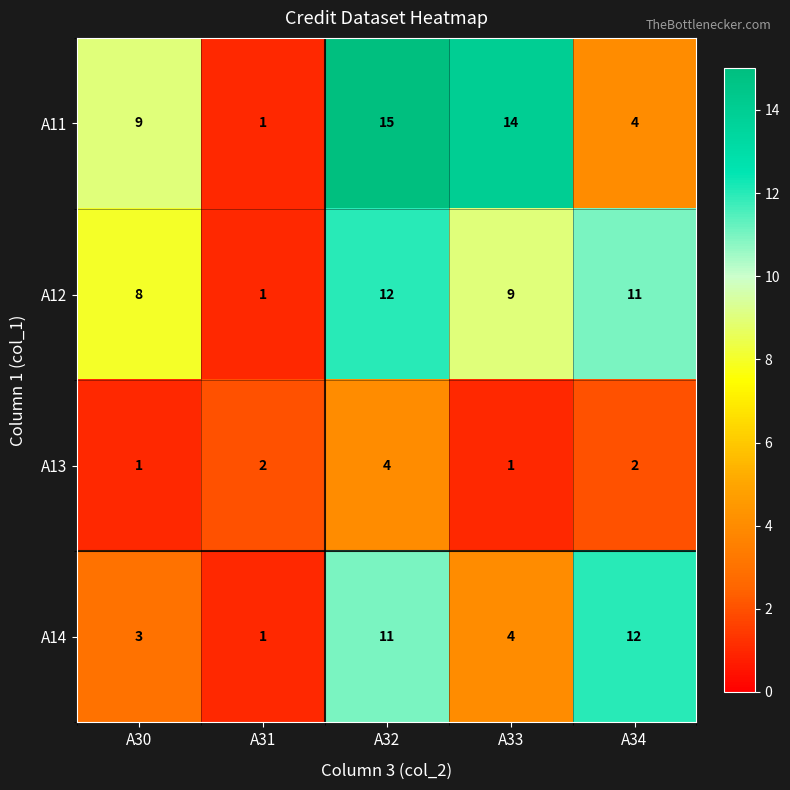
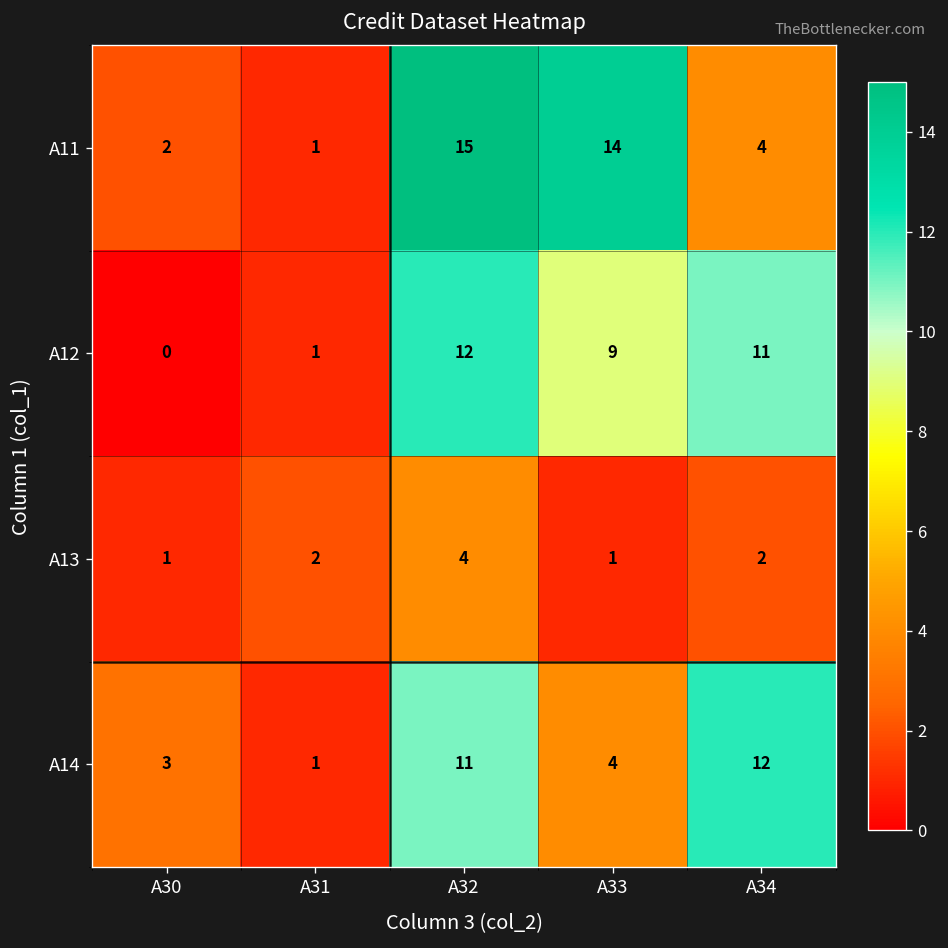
  {
    "A11": {
-     "A30": 9,
+     "A30": 2,
      "A31": 1,
      "A32": 15,
      "A33": 14,
      "A34": 4
    },
    "A12": {
-     "A30": 8,
+     "A30": 0,
      "A31": 1,
      "A32": 12,
      "A33": 9,
      "A34": 11
    },
    "A13": {
      "A30": 1,
      "A31": 2,
      "A32": 4,
      "A33": 1,
      "A34": 2
    },
    "A14": {
      "A30": 3,
      "A31": 1,
      "A32": 11,
      "A33": 4,
      "A34": 12
    }
  }
